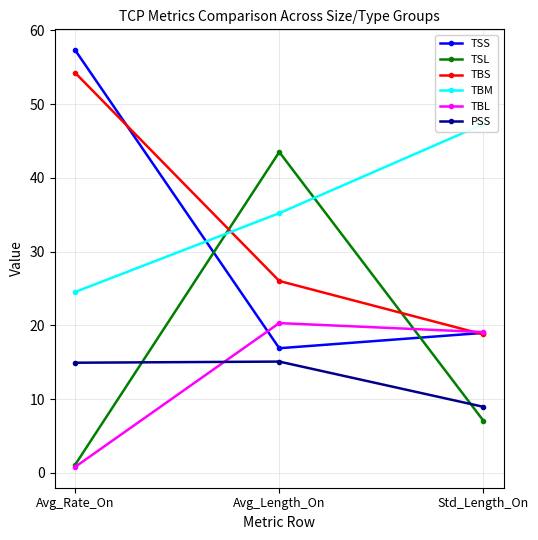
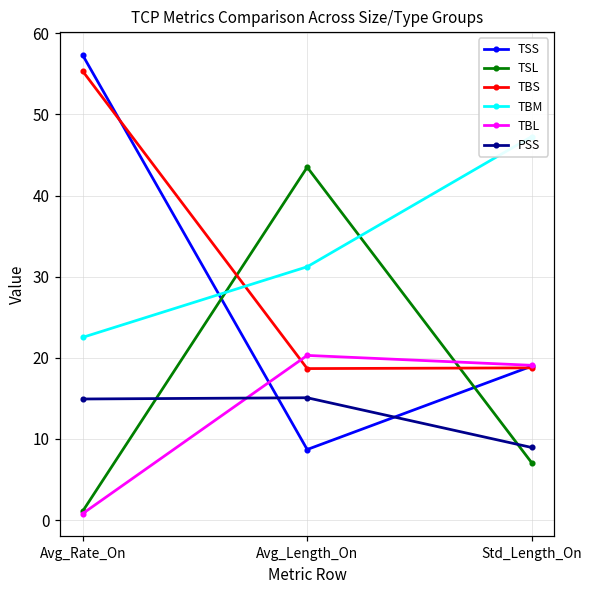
  {
    "TSS": {
      "Avg_Rate_On": 57,
-     "Avg_Length_On": 17
+     "Avg_Length_On": 9
    },
    "TSL": {
      "Avg_Length_On": 44,
      "Std_Length_On": 7
    },
    "TBS": {
-     "Avg_Rate_On": 54,
-     "Avg_Length_On": 26
+     "Avg_Rate_On": 55,
+     "Avg_Length_On": 19
    },
    "TBM": {
-     "Avg_Rate_On": 25,
-     "Avg_Length_On": 35
+     "Avg_Rate_On": 23,
+     "Avg_Length_On": 31
    },
    "TBL": {
      "Avg_Length_On": 20
    },
    "PSS": {
      "Avg_Rate_On": 15,
      "Avg_Length_On": 15,
      "Std_Length_On": 9
    }
  }
